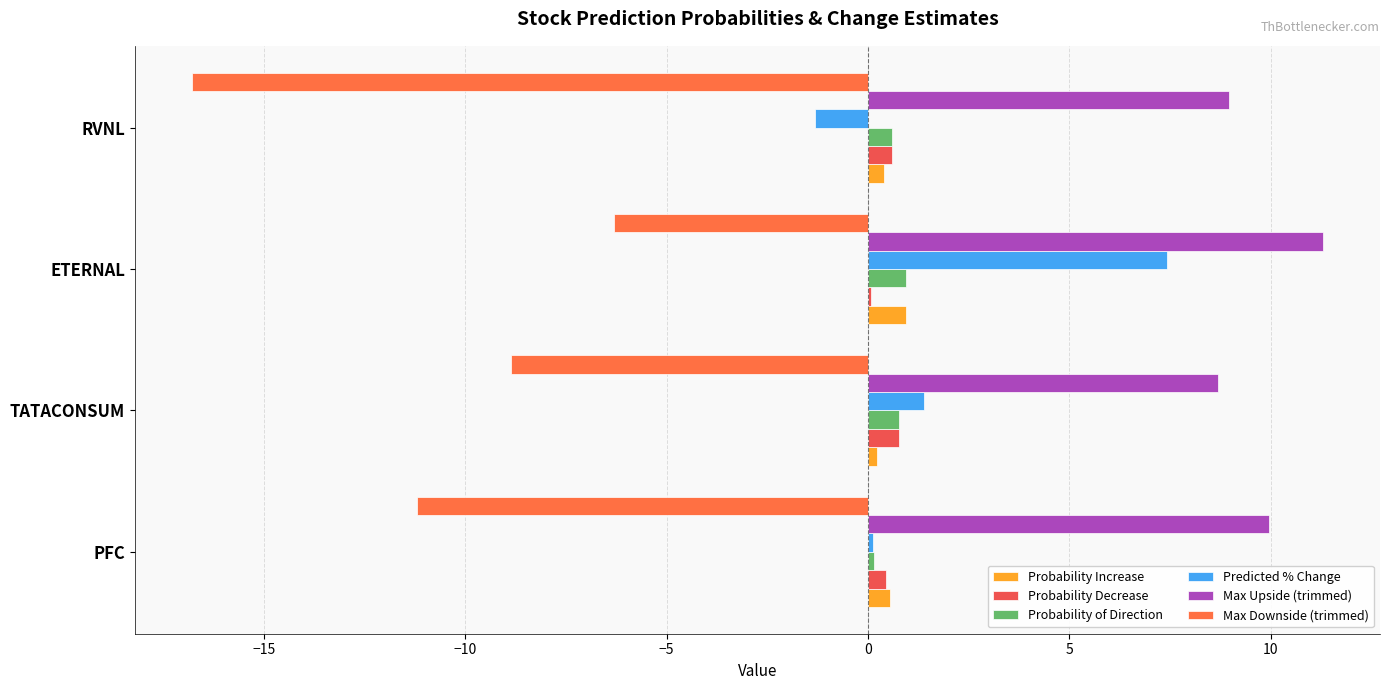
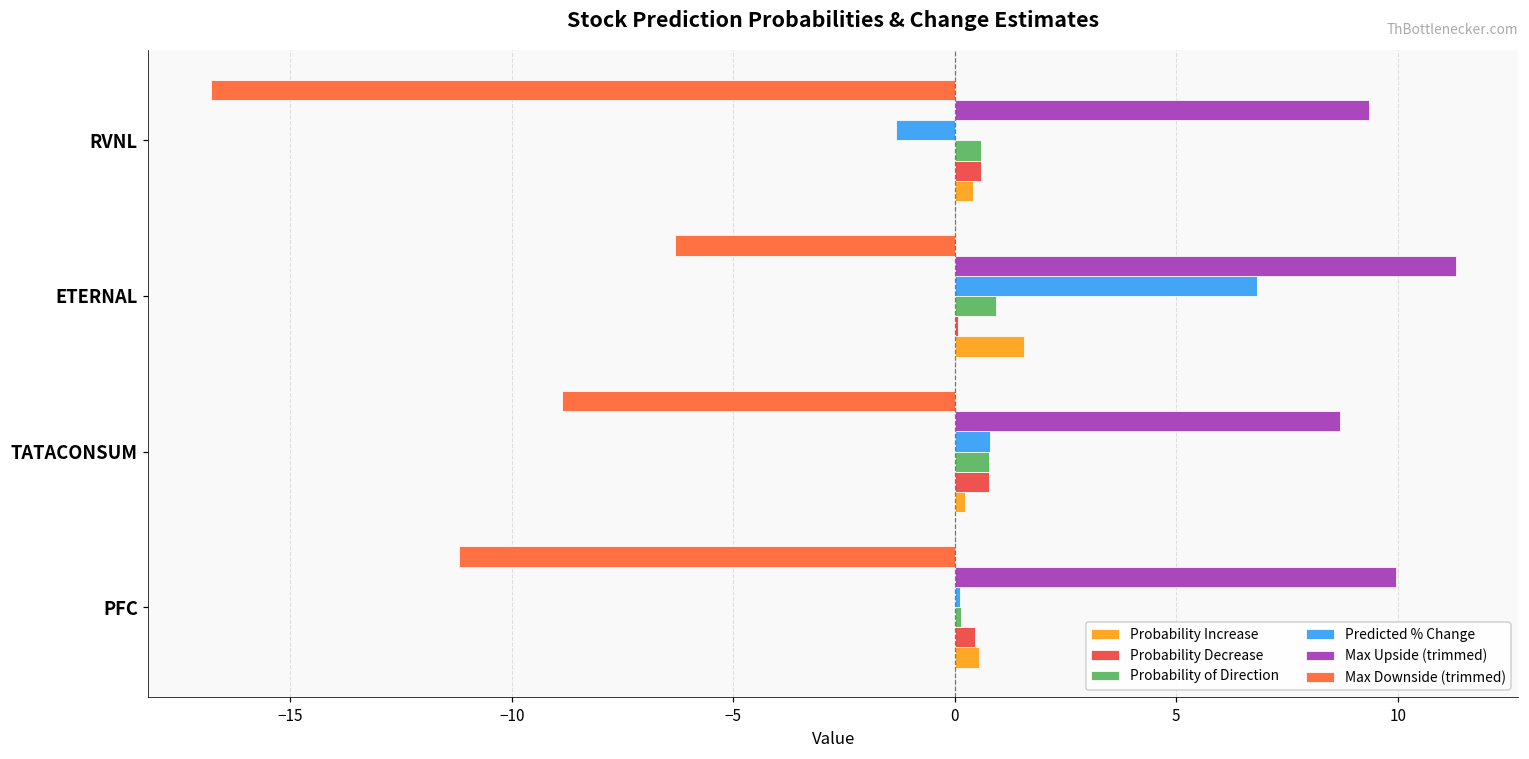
  {
    "Probability Increase": {
      "RVNL": 0.4,
-     "ETERNAL": 0.9,
+     "ETERNAL": 1.6,
      "TATACONSUM": 0.2,
      "PFC": 0.5
    },
    "Probability of Direction": {
      "RVNL": 0.6,
      "ETERNAL": 0.9,
      "TATACONSUM": 0.8,
      "PFC": 0.1
    },
    "Predicted % Change": {
      "RVNL": -1.3,
-     "ETERNAL": 7.4,
-     "TATACONSUM": 1.4,
+     "ETERNAL": 6.8,
+     "TATACONSUM": 0.8,
      "PFC": 0.1
    },
    "Max Upside (trimmed)": {
-     "RVNL": 9.0,
+     "RVNL": 9.4,
      "ETERNAL": 11.3,
      "TATACONSUM": 8.7,
      "PFC": 10.0
    }
  }
